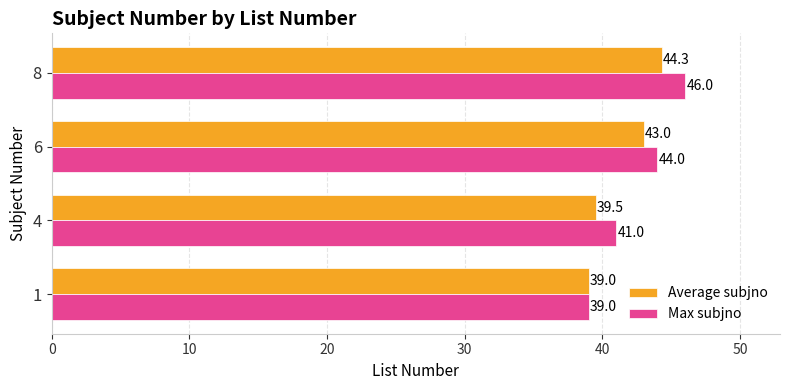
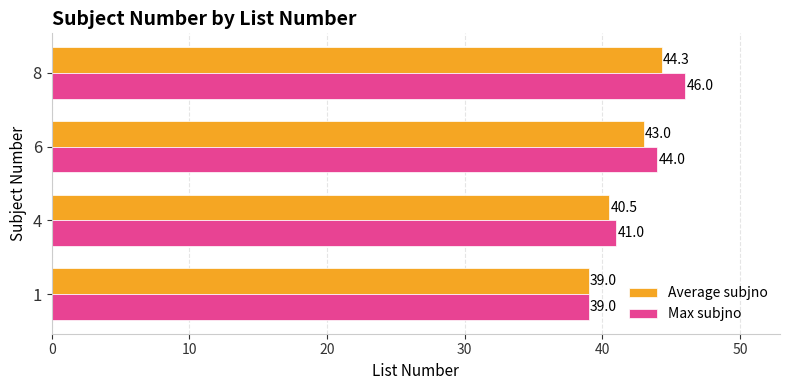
  {
    "Average subjno": {
      "8": 44.3,
      "6": 43.0,
-     "4": 39.5,
+     "4": 40.5,
      "1": 39.0
    },
    "Max subjno": {
      "8": 46.0,
      "6": 44.0,
      "4": 41.0,
      "1": 39.0
    }
  }
